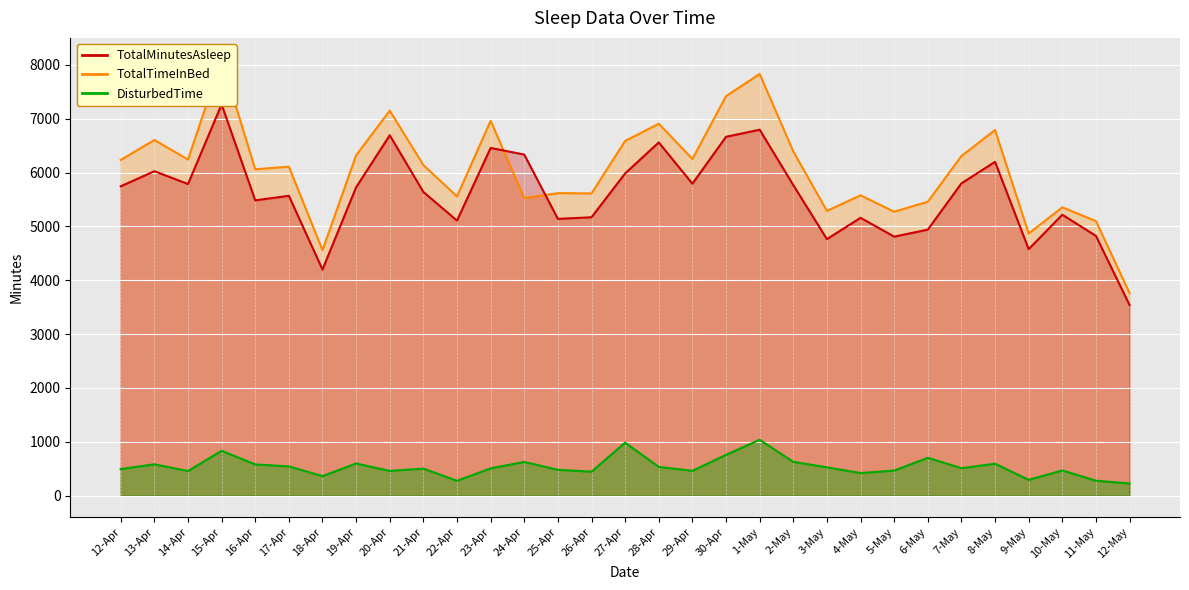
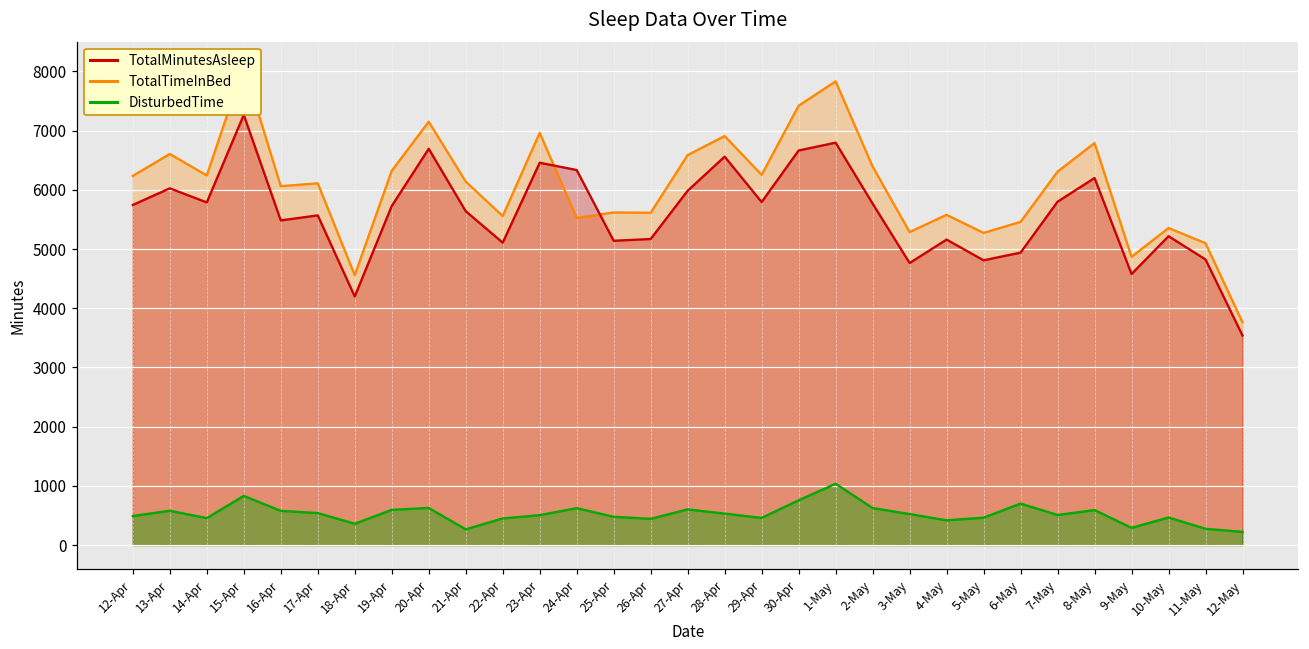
  {
    "TotalTimeInBed": {
      "12-Apr": 6200,
      "13-Apr": 6600,
      "14-Apr": 6200,
      "16-Apr": 6100,
      "17-Apr": 6100,
      "18-Apr": 4600,
      "19-Apr": 6300,
      "20-Apr": 7200,
      "21-Apr": 6100,
      "22-Apr": 5600,
      "23-Apr": 7000,
      "24-Apr": 5500,
      "25-Apr": 5600,
      "26-Apr": 5600,
      "27-Apr": 6600,
      "28-Apr": 6900,
      "29-Apr": 6300,
      "30-Apr": 7400,
      "1-May": 7800,
      "2-May": 6400,
      "3-May": 5300,
      "4-May": 5600,
      "5-May": 5300,
      "6-May": 5500,
      "7-May": 6300,
      "8-May": 6800,
      "9-May": 4900,
      "10-May": 5400,
      "11-May": 5100,
      "12-May": 3800
    },
    "TotalMinutesAsleep": {
      "12-Apr": 5700,
      "13-Apr": 6000,
      "14-Apr": 5800,
      "16-Apr": 5500,
      "17-Apr": 5600,
      "18-Apr": 4200,
      "19-Apr": 5700,
      "20-Apr": 6700,
      "21-Apr": 5600,
      "22-Apr": 5100,
      "23-Apr": 6500,
      "24-Apr": 6300,
      "25-Apr": 5100,
      "26-Apr": 5200,
      "27-Apr": 6000,
      "28-Apr": 6600,
      "29-Apr": 5800,
      "30-Apr": 6700,
      "1-May": 6800,
      "2-May": 5800,
      "3-May": 4800,
      "4-May": 5200,
      "5-May": 4800,
      "6-May": 4900,
      "7-May": 5800,
      "8-May": 6200,
      "9-May": 4600,
      "10-May": 5200,
      "11-May": 4800,
      "12-May": 3500
    },
    "DisturbedTime": {
      "12-Apr": 500,
      "13-Apr": 600,
      "14-Apr": 500,
      "15-Apr": 800,
      "16-Apr": 600,
      "17-Apr": 500,
      "18-Apr": 400,
      "19-Apr": 600,
-     "20-Apr": 500,
-     "21-Apr": 500,
-     "22-Apr": 300,
+     "20-Apr": 600,
+     "21-Apr": 300,
+     "22-Apr": 500,
      "23-Apr": 500,
      "24-Apr": 600,
      "25-Apr": 500,
      "26-Apr": 400,
-     "27-Apr": 1000,
+     "27-Apr": 600,
      "28-Apr": 500,
      "29-Apr": 500,
      "30-Apr": 800,
      "1-May": 1000,
      "2-May": 600,
      "3-May": 500,
      "4-May": 400,
      "5-May": 500,
      "6-May": 700,
      "7-May": 500,
      "8-May": 600,
      "9-May": 300,
      "10-May": 500,
      "11-May": 300,
      "12-May": 200
    }
  }
